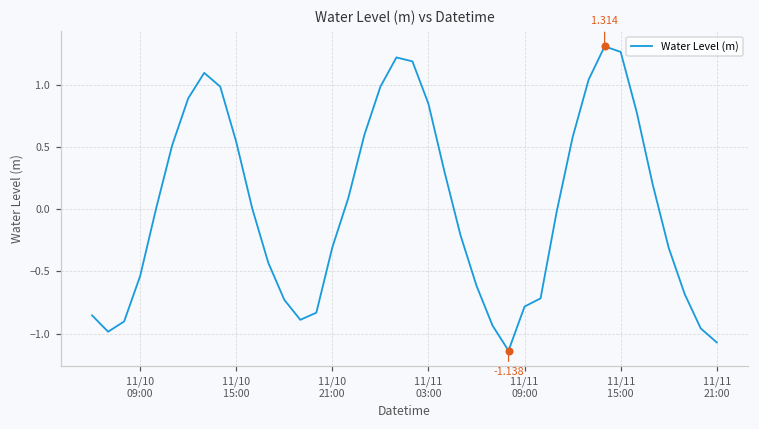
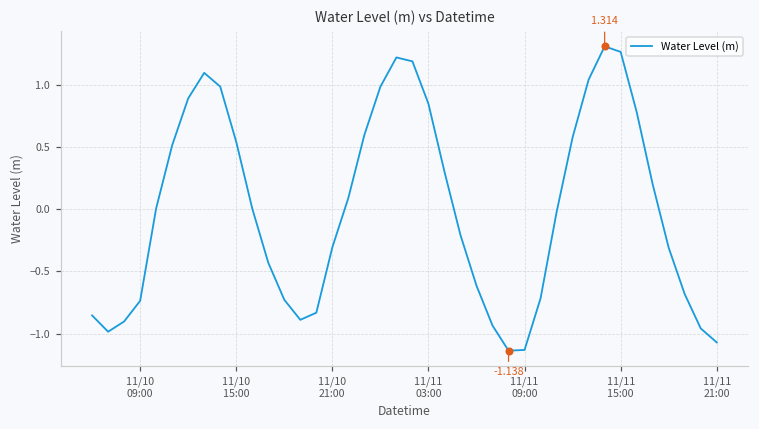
  {
    "Water Level (m)": {
-     "11/10 09:00": -0.54,
+     "11/10 09:00": -0.74,
      "11/10 15:00": 0.54,
      "11/10 21:00": -0.31,
      "11/11 03:00": 0.85,
-     "11/11 09:00": -0.78,
+     "11/11 09:00": -1.13,
      "11/11 15:00": 1.27,
      "11/11 21:00": -1.07
    }
  }
